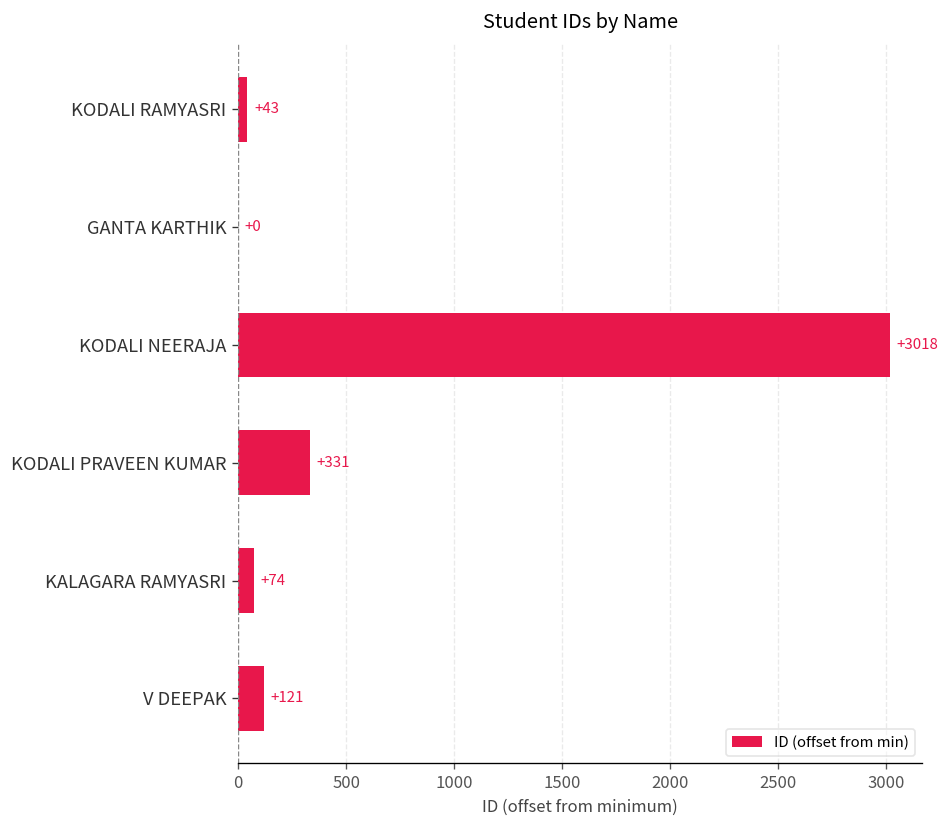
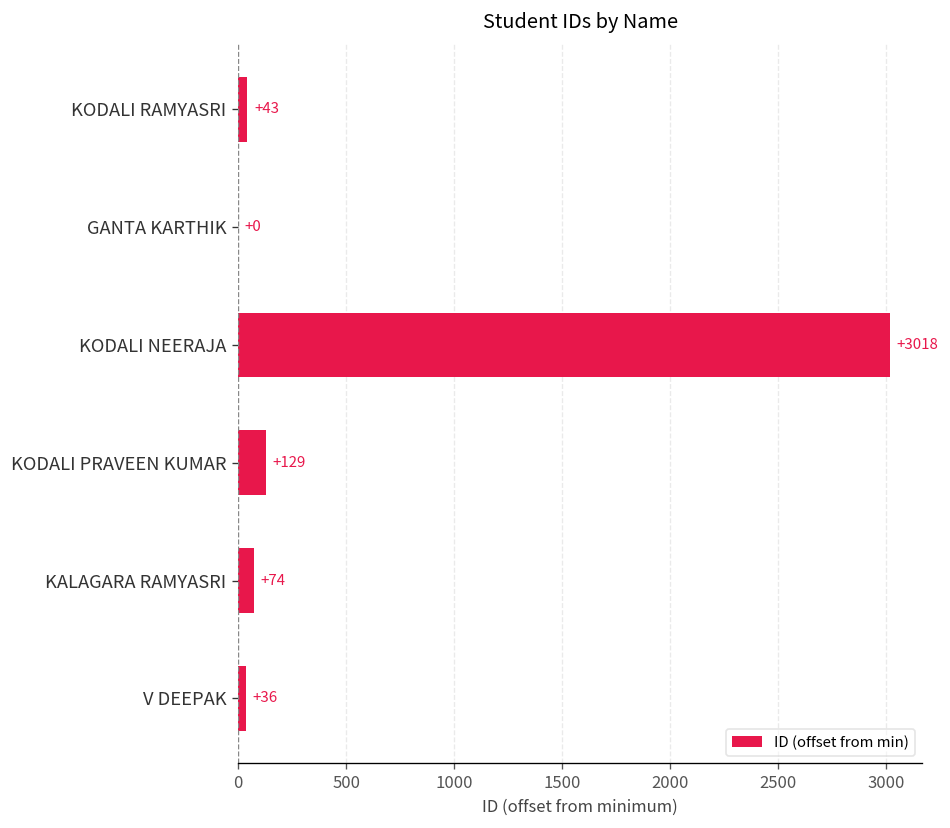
  {
    "KODALI RAMYASRI": "+43",
    "GANTA KARTHIK": "+0",
    "KODALI NEERAJA": "+3018",
-   "KODALI PRAVEEN KUMAR": "+331",
+   "KODALI PRAVEEN KUMAR": "+129",
    "KALAGARA RAMYASRI": "+74",
-   "V DEEPAK": "+121"
+   "V DEEPAK": "+36"
  }
